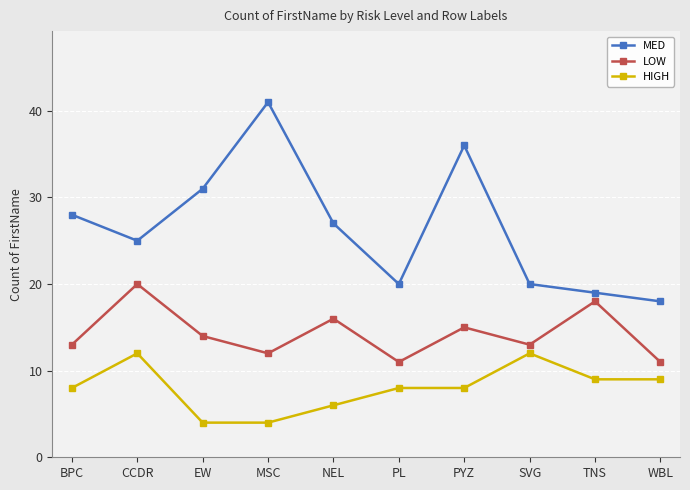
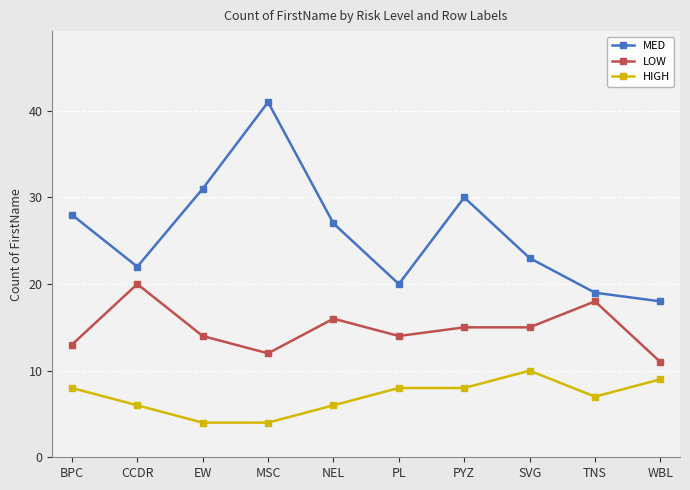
  {
    "MED": {
      "BPC": 28,
-     "CCDR": 25,
+     "CCDR": 22,
      "EW": 31,
      "MSC": 41,
      "NEL": 27,
      "PL": 20,
-     "PYZ": 36,
-     "SVG": 20,
+     "PYZ": 30,
+     "SVG": 23,
      "TNS": 19,
      "WBL": 18
    },
    "LOW": {
      "BPC": 13,
      "CCDR": 20,
      "EW": 14,
      "MSC": 12,
      "NEL": 16,
-     "PL": 11,
+     "PL": 14,
      "PYZ": 15,
-     "SVG": 13,
+     "SVG": 15,
      "TNS": 18,
      "WBL": 11
    },
    "HIGH": {
      "BPC": 8,
-     "CCDR": 12,
+     "CCDR": 6,
      "EW": 4,
      "MSC": 4,
      "NEL": 6,
      "PL": 8,
      "PYZ": 8,
-     "SVG": 12,
-     "TNS": 9,
+     "SVG": 10,
+     "TNS": 7,
      "WBL": 9
    }
  }
